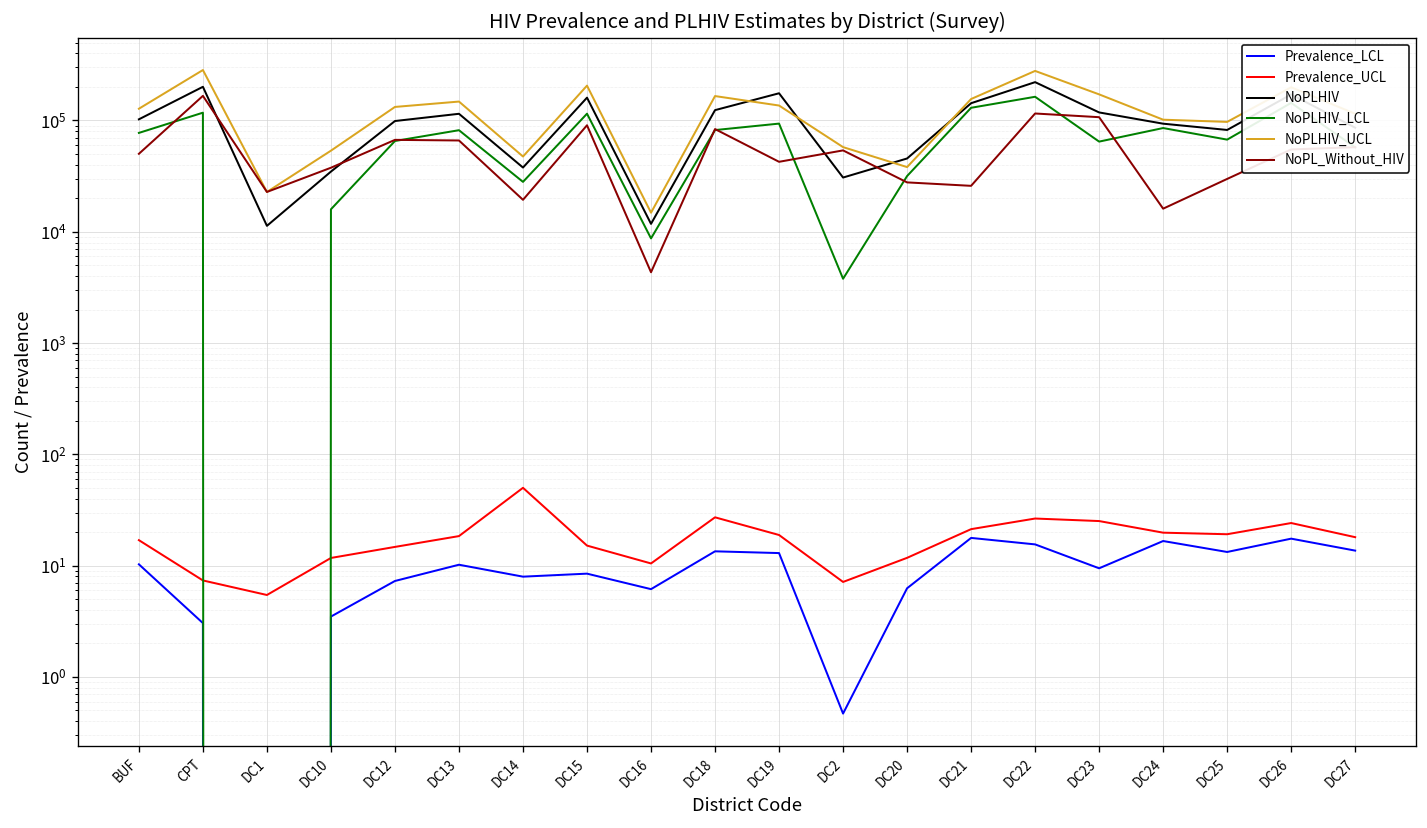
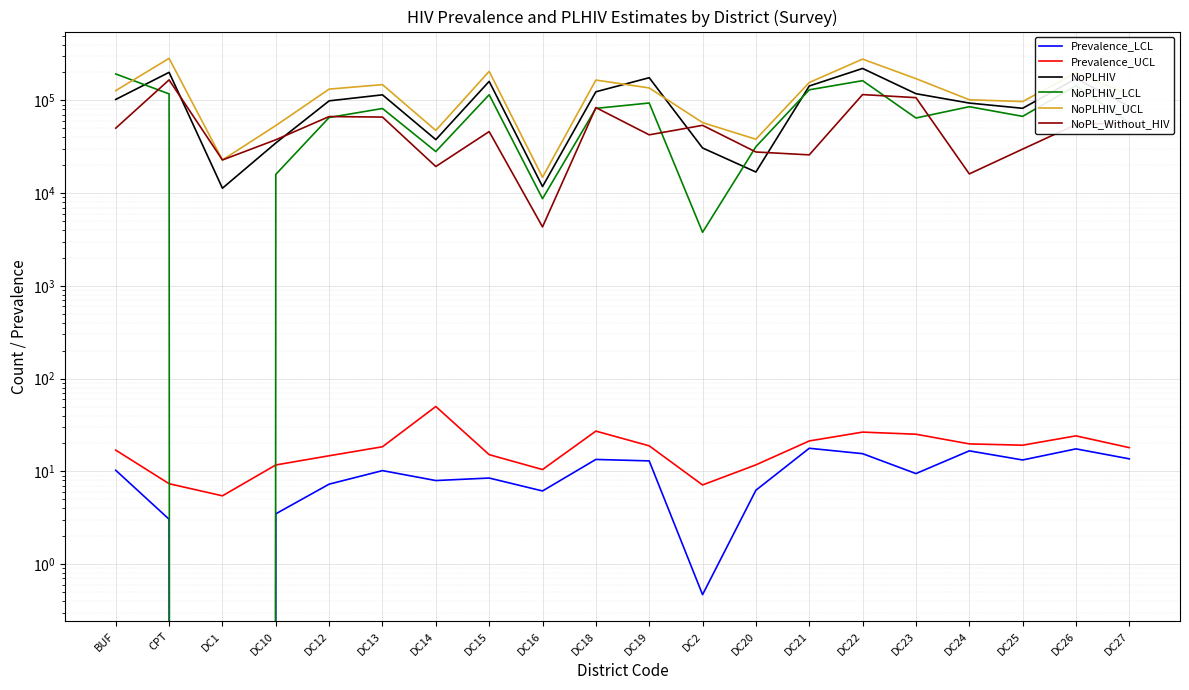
  {
    "Prevalence_LCL": {
      "BUF": 10,
      "CPT": 3,
      "DC10": 3.5,
      "DC12": 7,
      "DC13": 10,
      "DC14": 8,
      "DC15": 8,
      "DC16": 6,
      "DC18": 13,
      "DC19": 13,
      "DC2": 0.5,
      "DC20": 6,
      "DC21": 18,
      "DC22": 16,
      "DC23": 9,
      "DC24": 17,
      "DC25": 13,
      "DC26": 17,
      "DC27": 14
    },
    "Prevalence_UCL": {
      "BUF": 17,
      "CPT": 7,
      "DC1": 5,
      "DC10": 12,
      "DC12": 15,
      "DC13": 18,
      "DC14": 50,
      "DC15": 15,
      "DC16": 10,
      "DC18": 27,
      "DC19": 19,
      "DC2": 7,
      "DC20": 12,
      "DC21": 21,
      "DC22": 26,
      "DC23": 25,
      "DC24": 20,
      "DC25": 19,
      "DC26": 24,
      "DC27": 18
    },
    "NoPLHIV": {
      "BUF": 100000,
      "CPT": 200000,
      "DC1": 11000,
      "DC10": 35000,
      "DC12": 100000,
      "DC13": 110000,
      "DC14": 38000,
      "DC15": 160000,
      "DC16": 12000,
      "DC18": 120000,
      "DC19": 180000,
      "DC2": 31000,
-     "DC20": 50000,
+     "DC20": 17000,
      "DC21": 140000,
      "DC22": 220000,
      "DC23": 120000,
      "DC24": 90000,
      "DC25": 80000
    },
    "NoPLHIV_LCL": {
-     "BUF": 80000,
+     "BUF": 190000,
      "CPT": 120000,
      "DC10": 16000,
      "DC13": 80000,
      "DC14": 28000,
      "DC15": 120000,
      "DC16": 9000,
      "DC19": 90000,
      "DC2": 3800,
      "DC20": 32000,
      "DC21": 130000,
      "DC22": 160000,
      "DC23": 60000,
      "DC24": 90000,
      "DC25": 70000
    },
    "NoPLHIV_UCL": {
      "BUF": 130000,
      "CPT": 280000,
      "DC10": 50000,
      "DC12": 130000,
      "DC13": 150000,
      "DC14": 50000,
      "DC15": 210000,
      "DC16": 15000,
      "DC18": 170000,
      "DC19": 140000,
      "DC2": 60000,
      "DC20": 38000,
      "DC21": 160000,
      "DC22": 280000,
      "DC23": 170000,
      "DC24": 100000,
      "DC25": 100000
    },
    "NoPL_Without_HIV": {
      "BUF": 50000,
      "CPT": 170000,
      "DC10": 38000,
      "DC13": 70000,
      "DC14": 19000,
-     "DC15": 90000,
+     "DC15": 50000,
      "DC16": 4000,
      "DC19": 40000,
      "DC2": 50000,
      "DC20": 28000,
      "DC21": 26000,
      "DC22": 120000,
      "DC23": 110000,
      "DC24": 16000,
      "DC25": 30000
    }
  }
